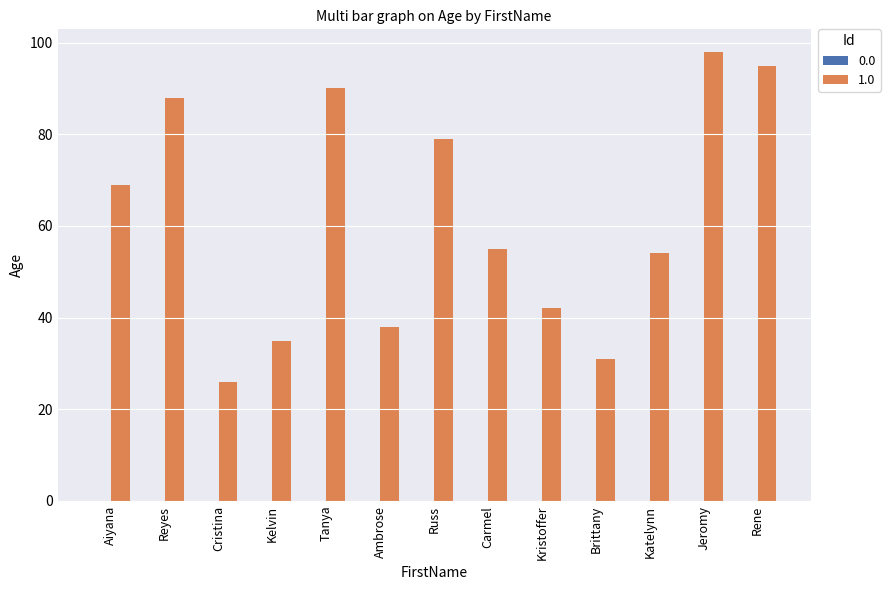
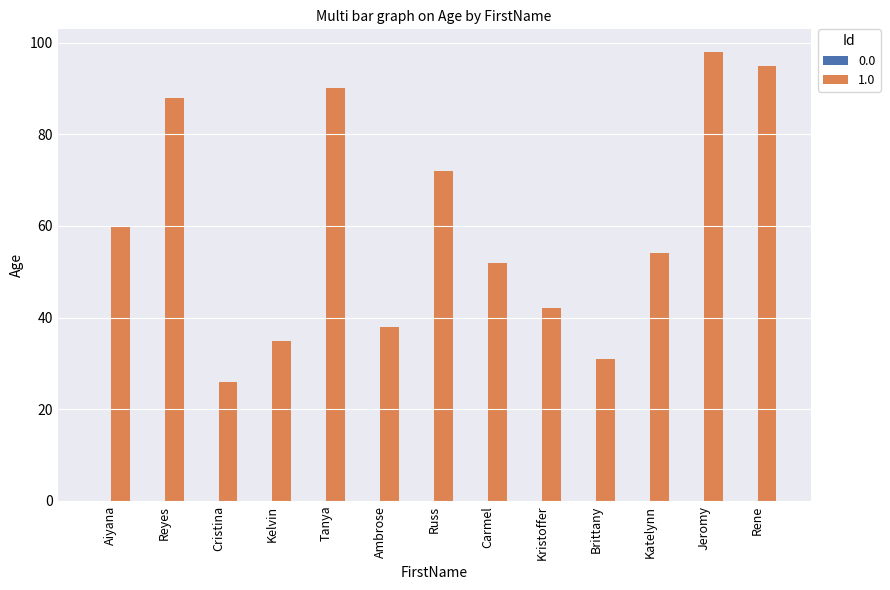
  {
    "0.0": {
      "Aiyana": 0,
      "Reyes": 0,
      "Cristina": 0,
      "Kelvin": 0,
      "Tanya": 0,
      "Ambrose": 0,
      "Russ": 0,
      "Carmel": 0,
      "Kristoffer": 0,
      "Brittany": 0,
      "Katelynn": 0,
      "Jeromy": 0,
      "Rene": 0
    },
    "1.0": {
-     "Aiyana": 69,
+     "Aiyana": 60,
      "Reyes": 88,
      "Cristina": 26,
      "Kelvin": 35,
      "Tanya": 90,
      "Ambrose": 38,
-     "Russ": 79,
-     "Carmel": 55,
+     "Russ": 72,
+     "Carmel": 52,
      "Kristoffer": 42,
      "Brittany": 31,
      "Katelynn": 54,
      "Jeromy": 98,
      "Rene": 95
    }
  }
